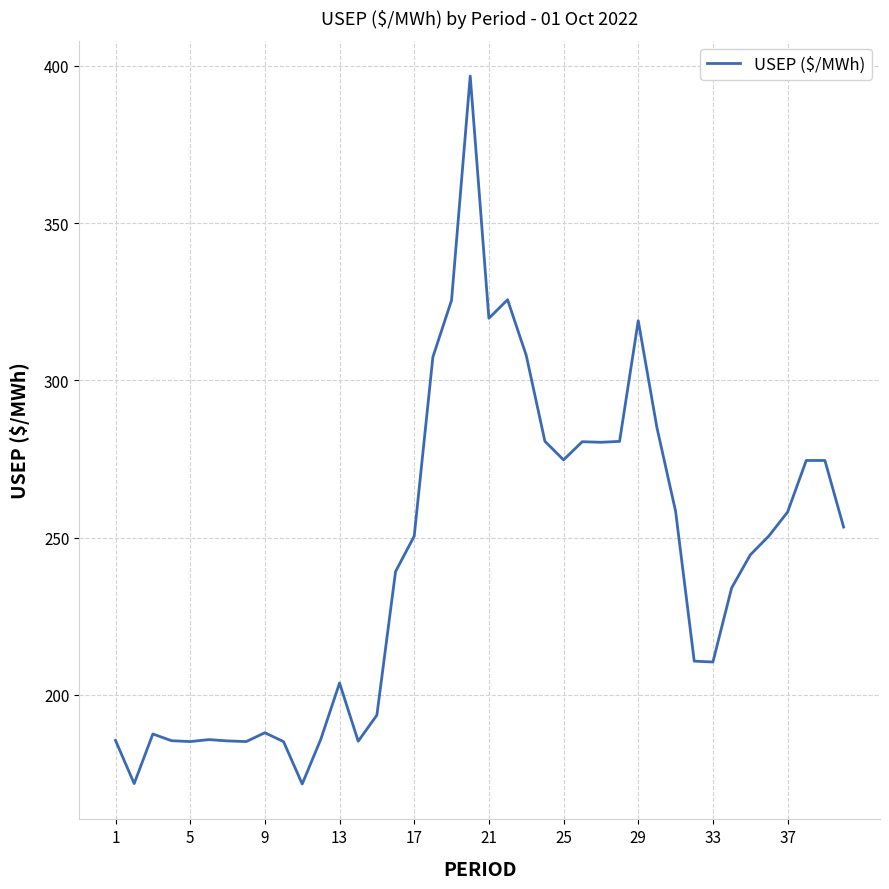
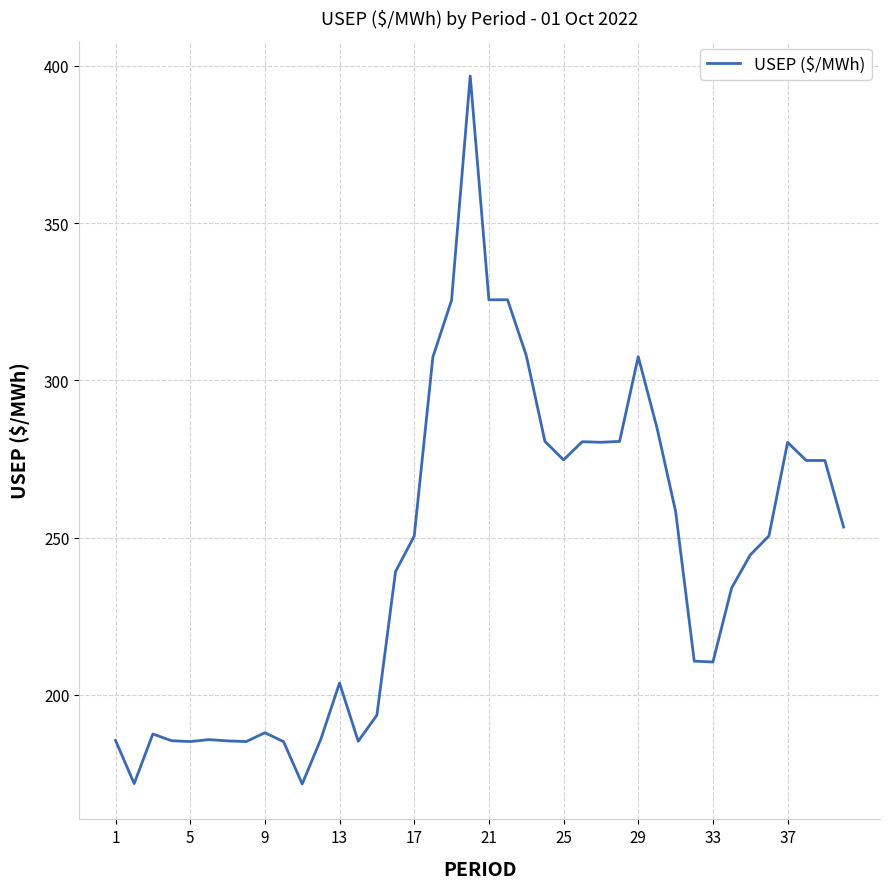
  {
    "1": 186,
    "5": 185,
    "9": 188,
    "13": 204,
    "17": 250,
-   "21": 320,
+   "21": 326,
    "25": 275,
-   "29": 319,
+   "29": 308,
    "33": 210,
-   "37": 258
+   "37": 280
  }
